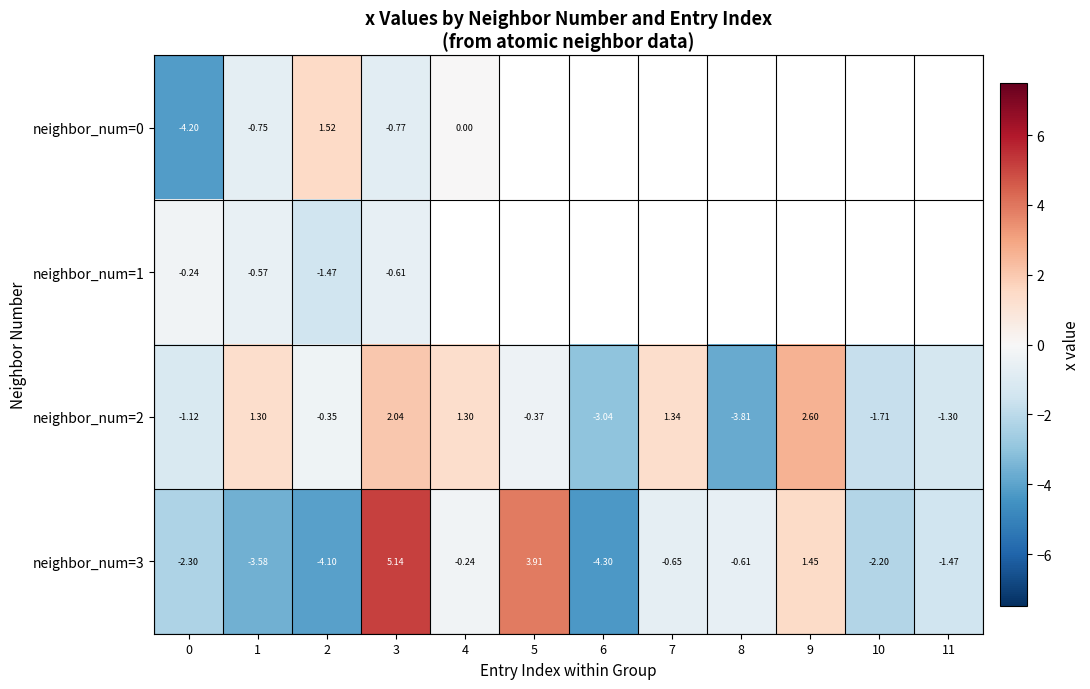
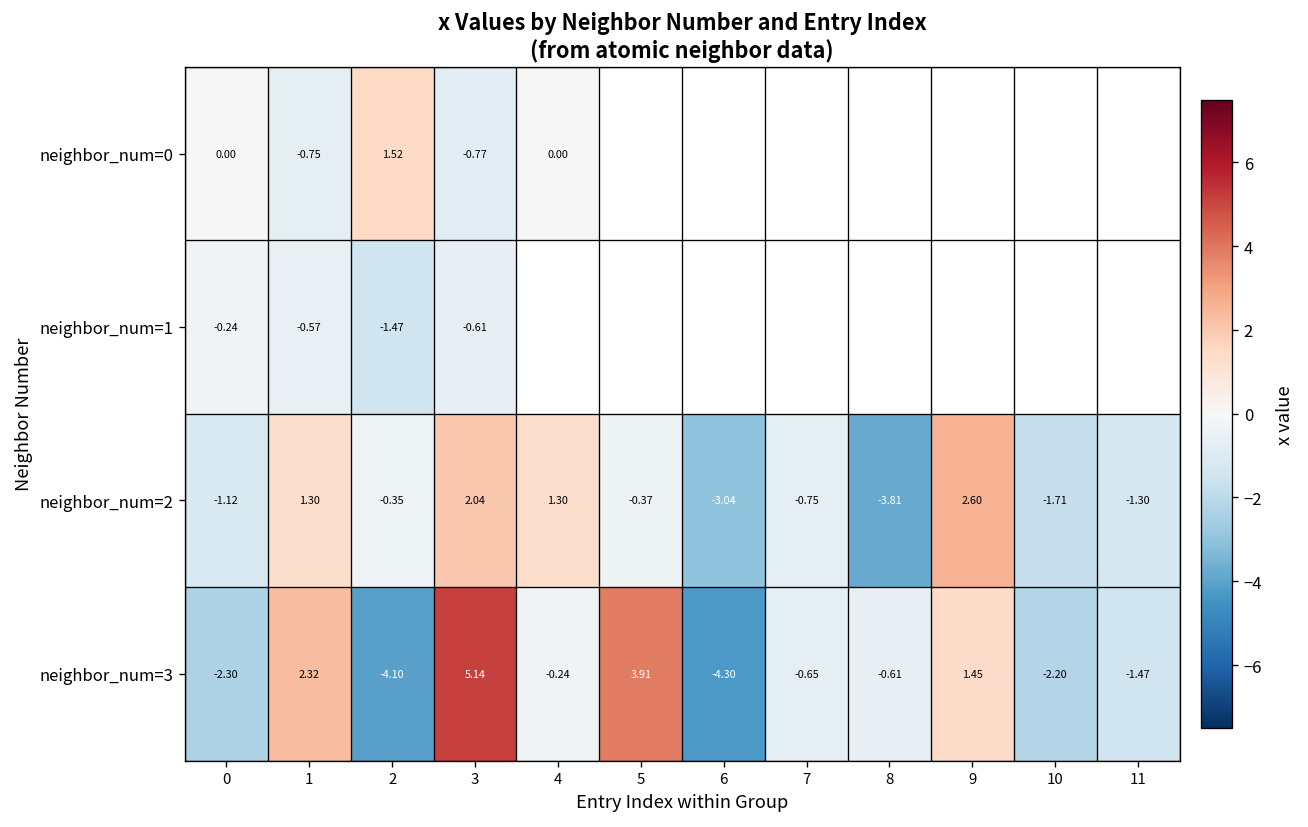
  {
    "neighbor_num=0": {
-     "0": -4.20,
+     "0": 0.00,
      "1": -0.75,
      "2": 1.52,
      "3": -0.77,
      "4": 0.00
    },
    "neighbor_num=1": {
      "0": -0.24,
      "1": -0.57,
      "2": -1.47,
      "3": -0.61
    },
    "neighbor_num=2": {
      "0": -1.12,
      "1": 1.30,
      "2": -0.35,
      "3": 2.04,
      "4": 1.30,
      "5": -0.37,
      "6": -3.04,
-     "7": 1.34,
+     "7": -0.75,
      "8": -3.81,
      "9": 2.60,
      "10": -1.71,
      "11": -1.30
    },
    "neighbor_num=3": {
      "0": -2.30,
-     "1": -3.58,
+     "1": 2.32,
      "2": -4.10,
      "3": 5.14,
      "4": -0.24,
      "5": 3.91,
      "6": -4.30,
      "7": -0.65,
      "8": -0.61,
      "9": 1.45,
      "10": -2.20,
      "11": -1.47
    }
  }
